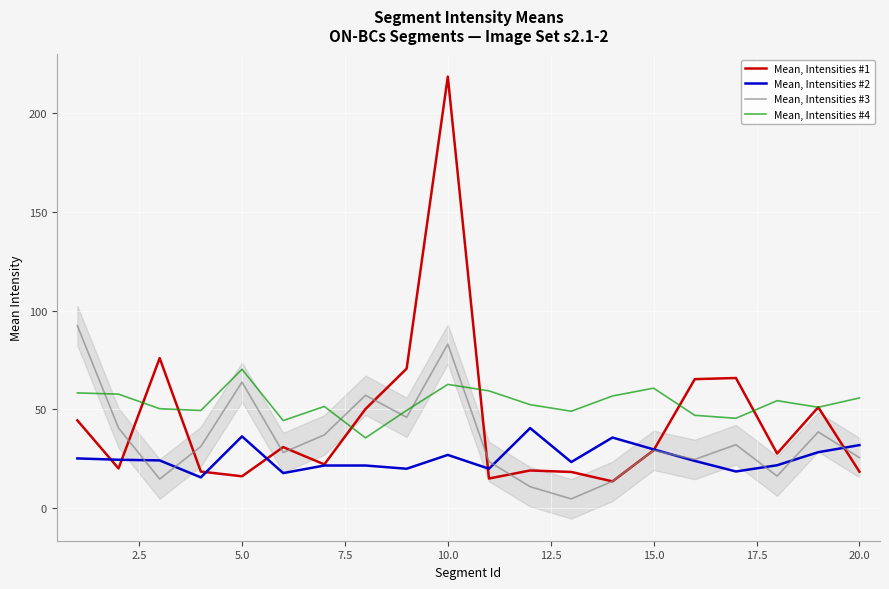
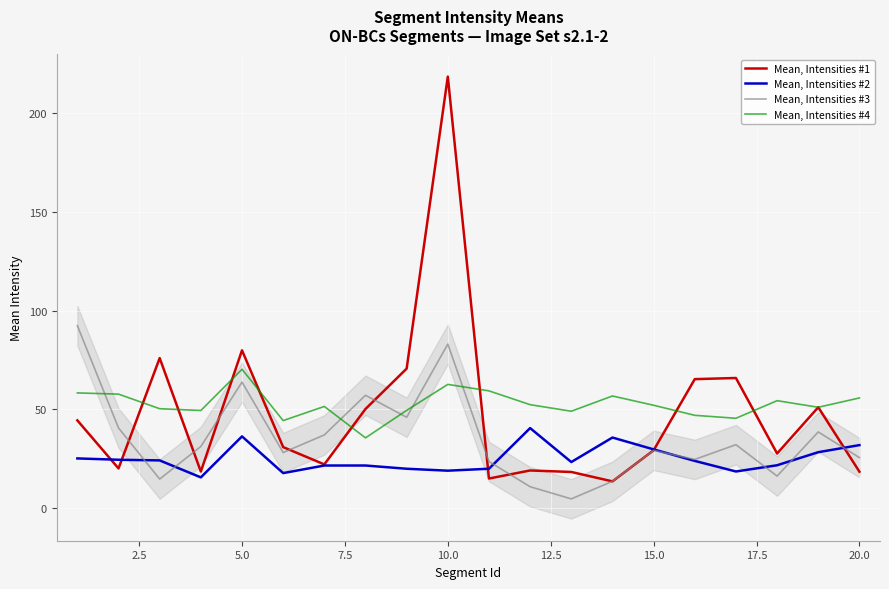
  {
    "Mean, Intensities #1": {
-     "5.0": 16,
+     "5.0": 80,
      "10.0": 219,
      "20.0": 18
    },
    "Mean, Intensities #2": {
      "5.0": 36,
-     "10.0": 27,
+     "10.0": 19,
      "20.0": 32
    },
    "Mean, Intensities #4": {
      "5.0": 70,
      "10.0": 63,
-     "15.0": 61,
+     "15.0": 52,
      "20.0": 56
    }
  }
